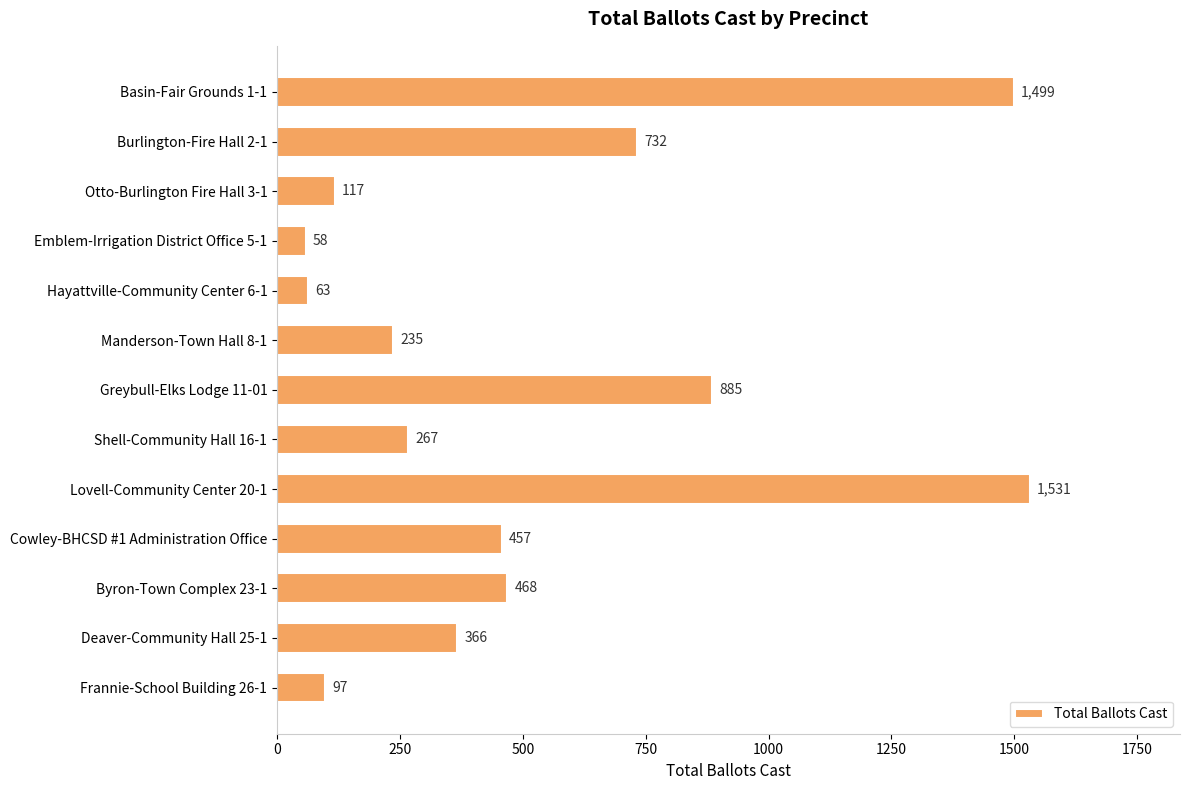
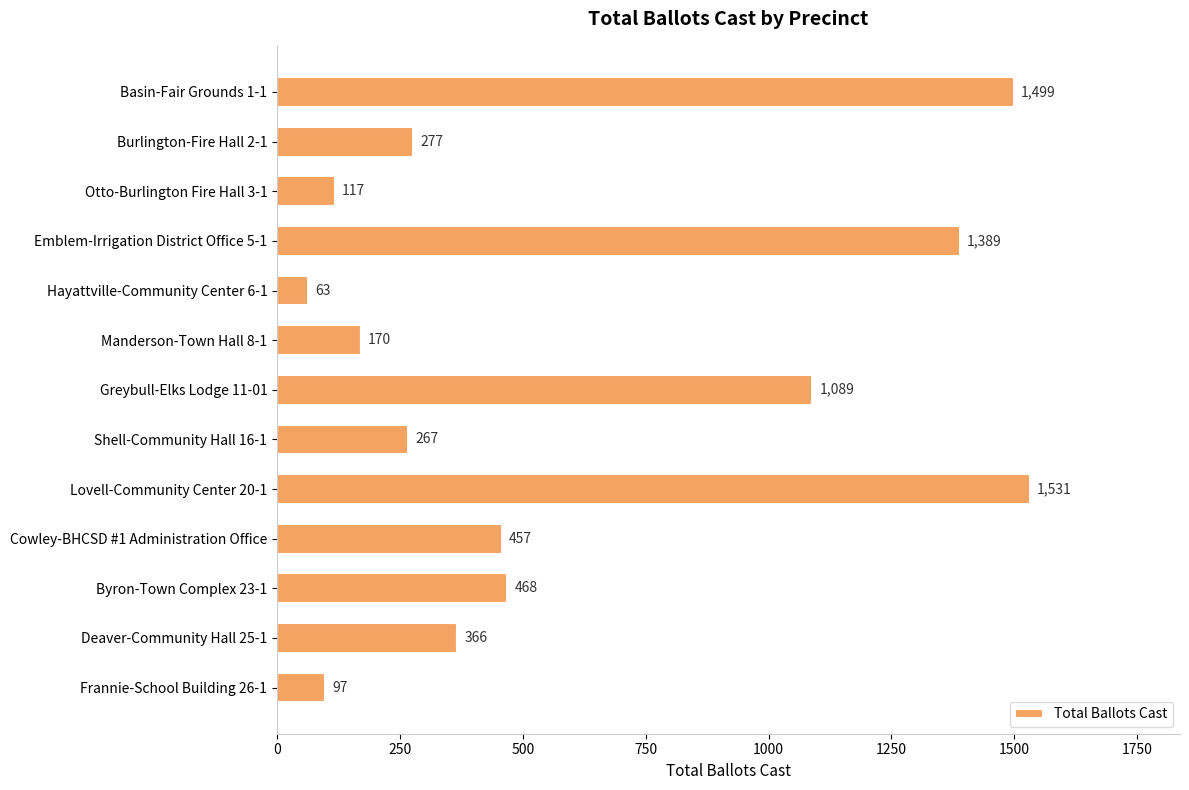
  {
    "Basin-Fair Grounds 1-1": "1,499",
-   "Burlington-Fire Hall 2-1": "732",
+   "Burlington-Fire Hall 2-1": "277",
    "Otto-Burlington Fire Hall 3-1": "117",
-   "Emblem-Irrigation District Office 5-1": "58",
+   "Emblem-Irrigation District Office 5-1": "1,389",
    "Hayattville-Community Center 6-1": "63",
-   "Manderson-Town Hall 8-1": "235",
-   "Greybull-Elks Lodge 11-01": "885",
+   "Manderson-Town Hall 8-1": "170",
+   "Greybull-Elks Lodge 11-01": "1,089",
    "Shell-Community Hall 16-1": "267",
    "Lovell-Community Center 20-1": "1,531",
    "Cowley-BHCSD #1 Administration Office": "457",
    "Byron-Town Complex 23-1": "468",
    "Deaver-Community Hall 25-1": "366",
    "Frannie-School Building 26-1": "97"
  }
